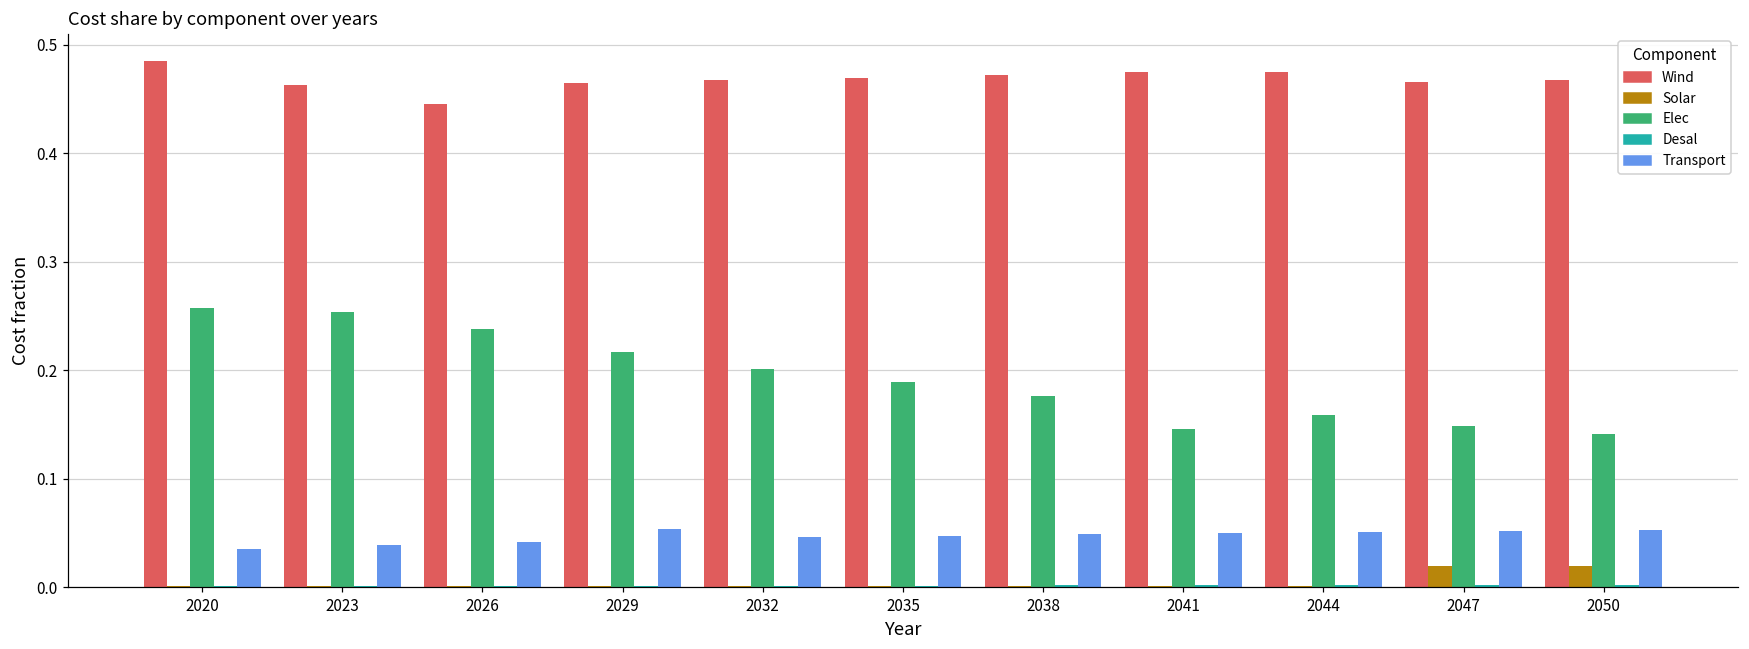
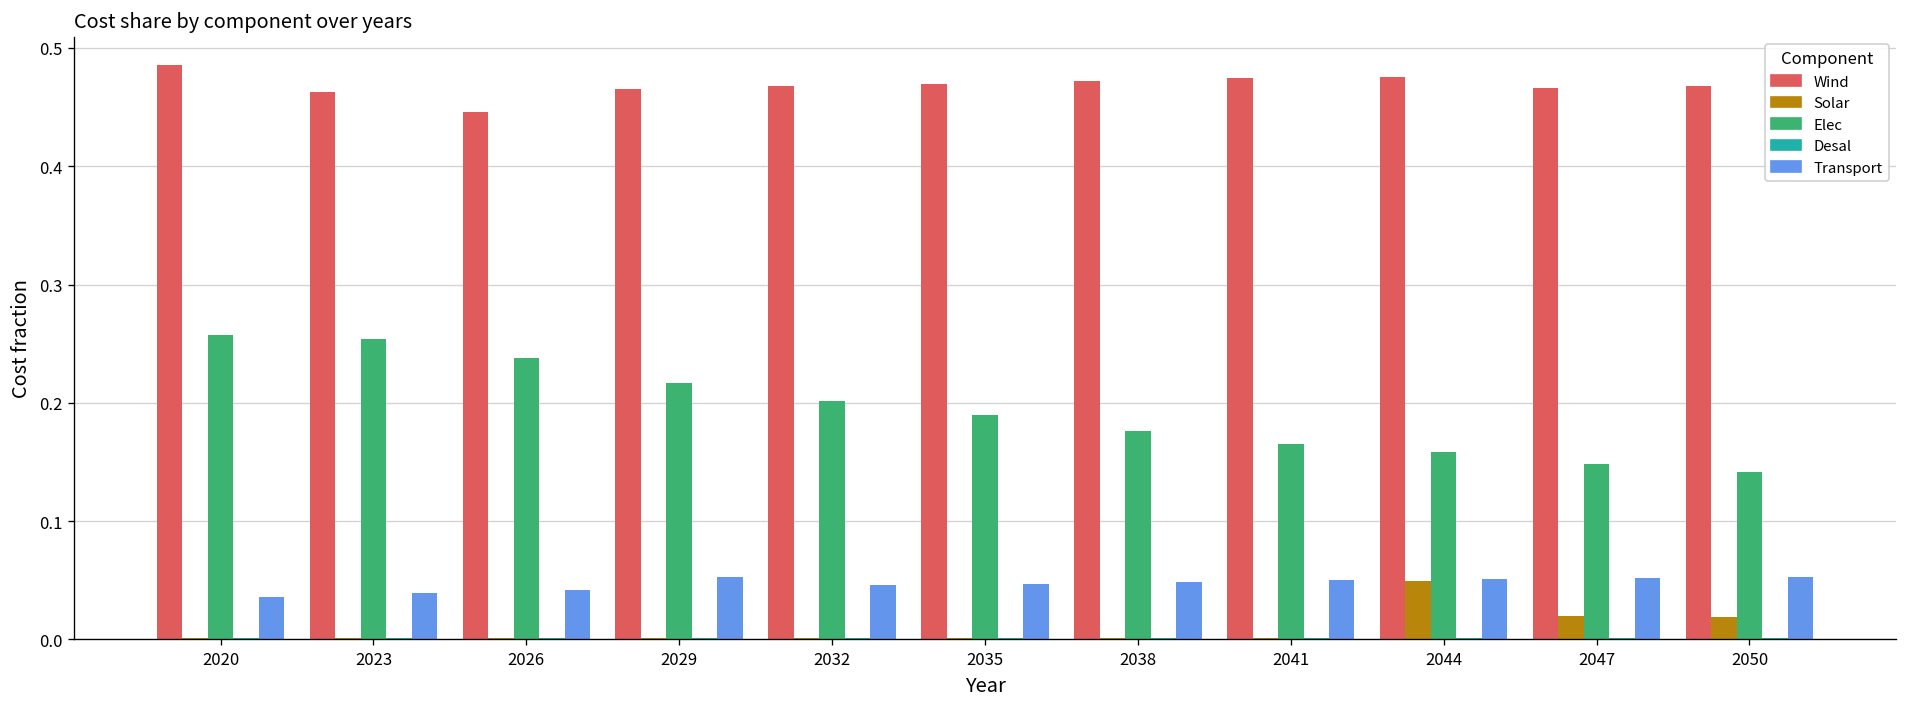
  {
    "Wind": {
      "2020": 0.49,
      "2023": 0.46,
      "2026": 0.45,
      "2029": 0.47,
      "2032": 0.47,
      "2035": 0.47,
      "2038": 0.47,
      "2041": 0.48,
      "2044": 0.48,
      "2047": 0.47,
      "2050": 0.47
    },
    "Solar": {
-     "2044": 0.00,
+     "2044": 0.05,
      "2047": 0.02,
      "2050": 0.02
    },
    "Elec": {
      "2020": 0.26,
      "2023": 0.25,
      "2026": 0.24,
      "2029": 0.22,
      "2032": 0.20,
      "2035": 0.19,
      "2038": 0.18,
-     "2041": 0.15,
+     "2041": 0.17,
      "2044": 0.16,
      "2047": 0.15,
      "2050": 0.14
    },
    "Transport": {
      "2020": 0.04,
      "2023": 0.04,
      "2026": 0.04,
      "2029": 0.05,
      "2032": 0.05,
      "2035": 0.05,
      "2038": 0.05,
      "2041": 0.05,
      "2044": 0.05,
      "2047": 0.05,
      "2050": 0.05
    }
  }
